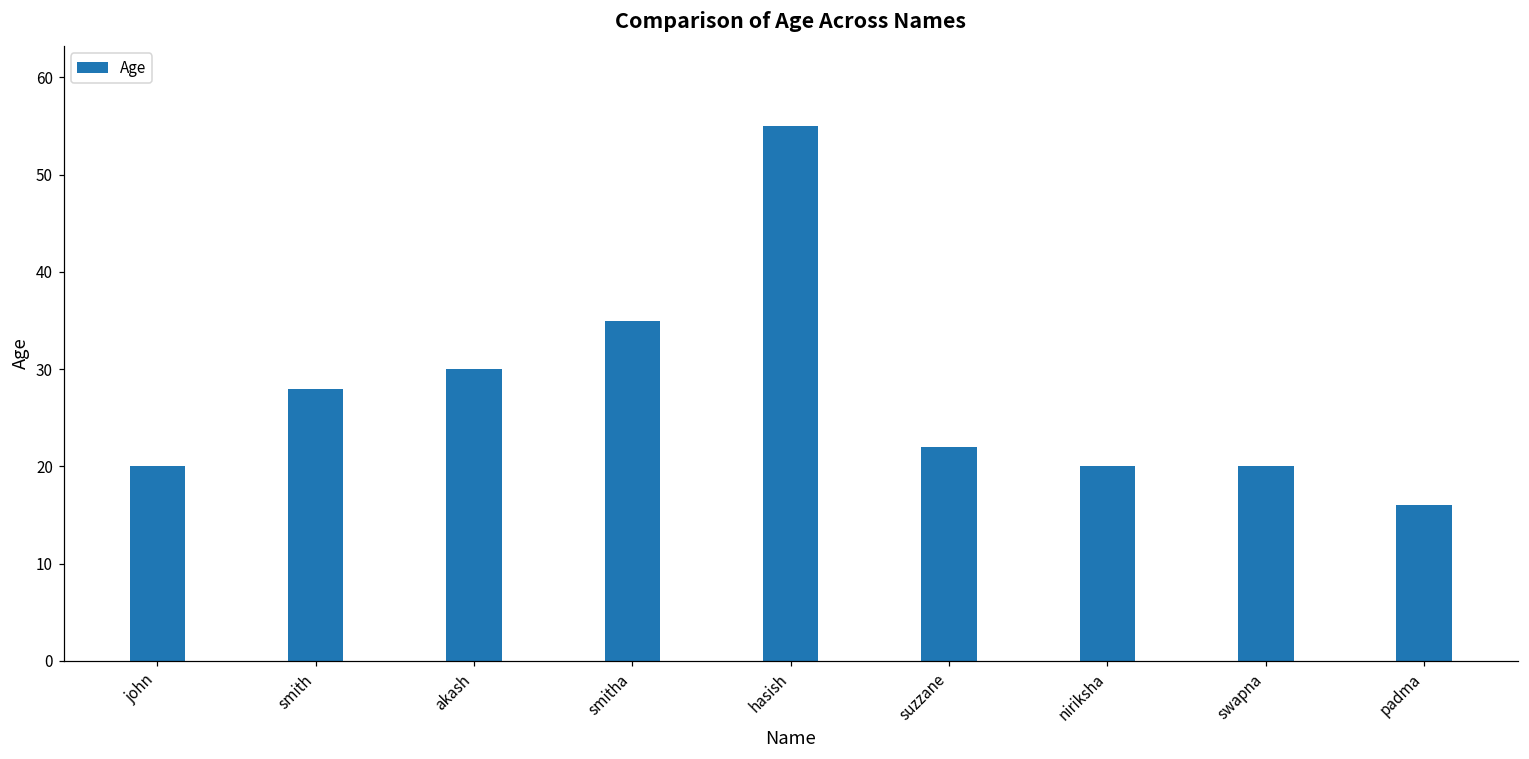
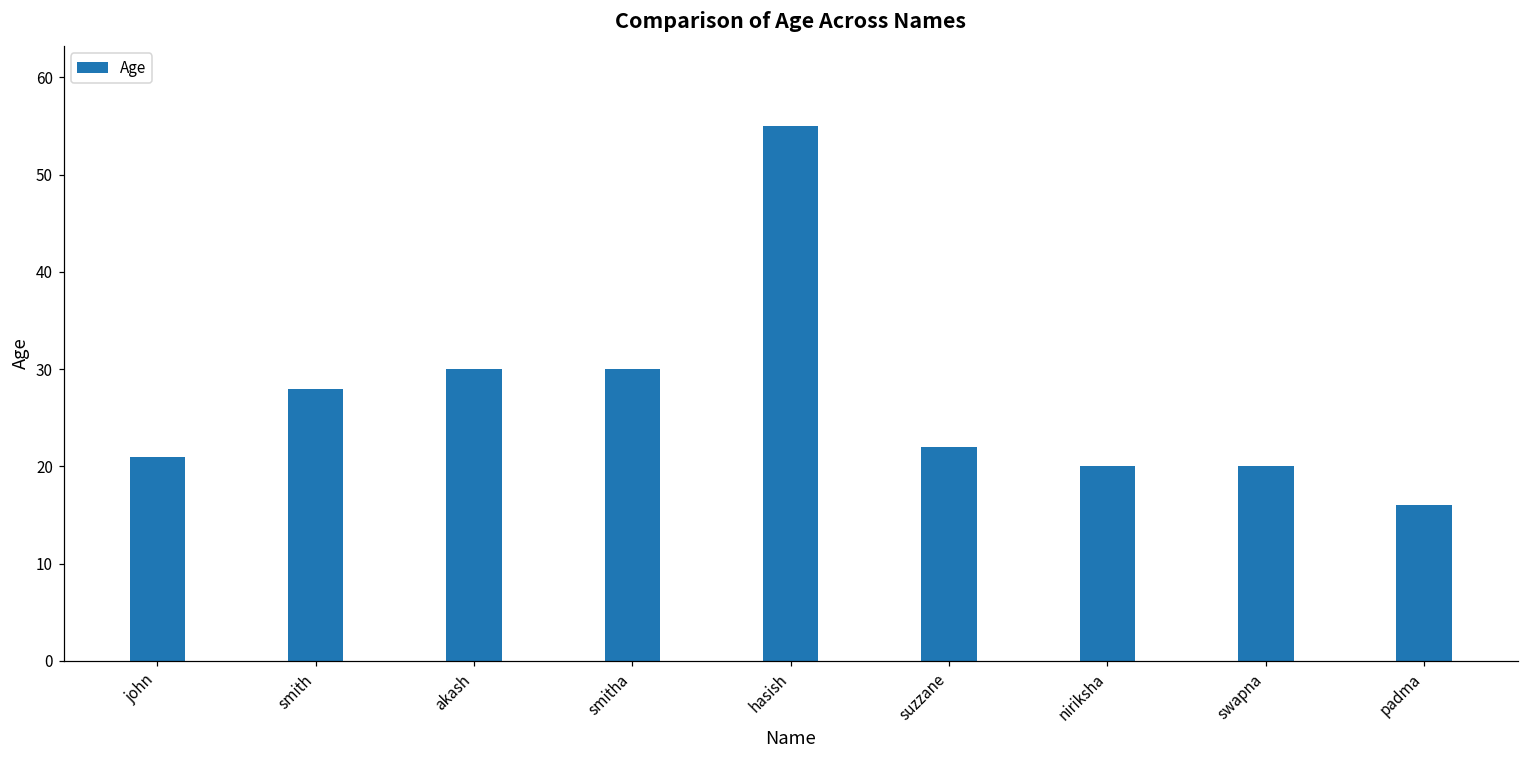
  {
-   "john": 20,
+   "john": 21,
    "smith": 28,
    "akash": 30,
-   "smitha": 35,
+   "smitha": 30,
    "hasish": 55,
    "suzzane": 22,
    "niriksha": 20,
    "swapna": 20,
    "padma": 16
  }
